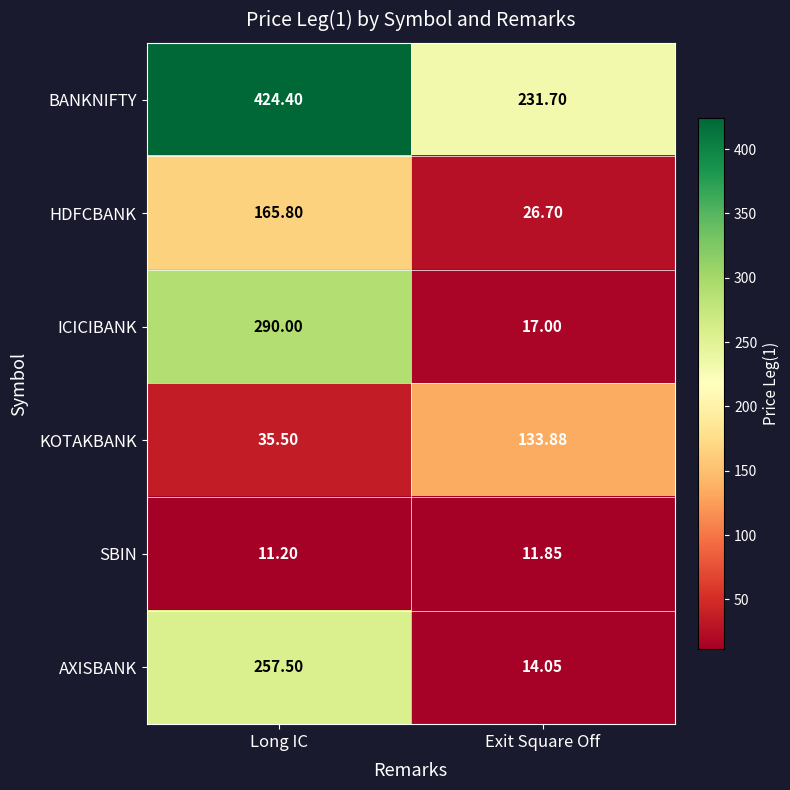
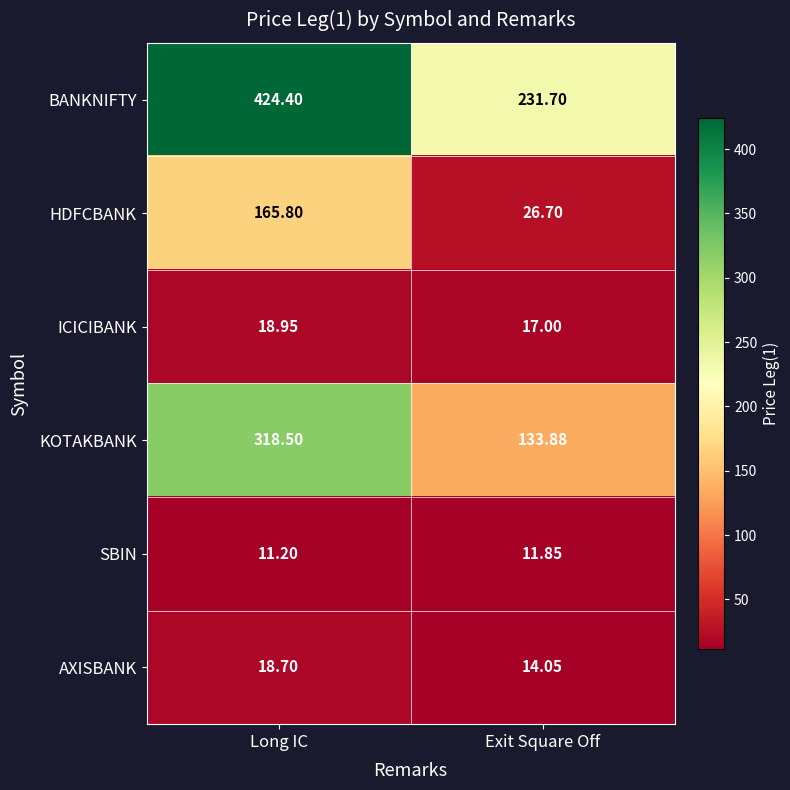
  {
    "BANKNIFTY": {
      "Long IC": 424.40,
      "Exit Square Off": 231.70
    },
    "HDFCBANK": {
      "Long IC": 165.80,
      "Exit Square Off": 26.70
    },
    "ICICIBANK": {
-     "Long IC": 290.00,
+     "Long IC": 18.95,
      "Exit Square Off": 17.00
    },
    "KOTAKBANK": {
-     "Long IC": 35.50,
+     "Long IC": 318.50,
      "Exit Square Off": 133.88
    },
    "SBIN": {
      "Long IC": 11.20,
      "Exit Square Off": 11.85
    },
    "AXISBANK": {
-     "Long IC": 257.50,
+     "Long IC": 18.70,
      "Exit Square Off": 14.05
    }
  }
